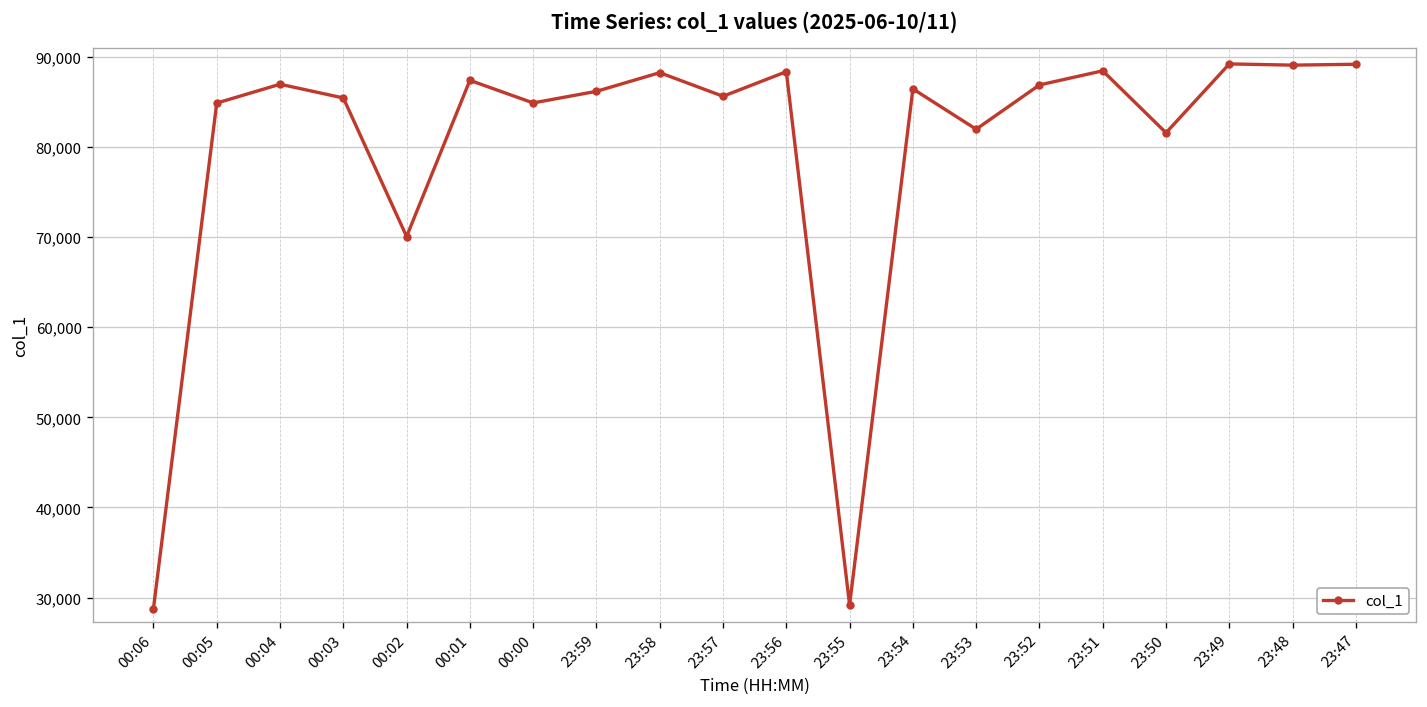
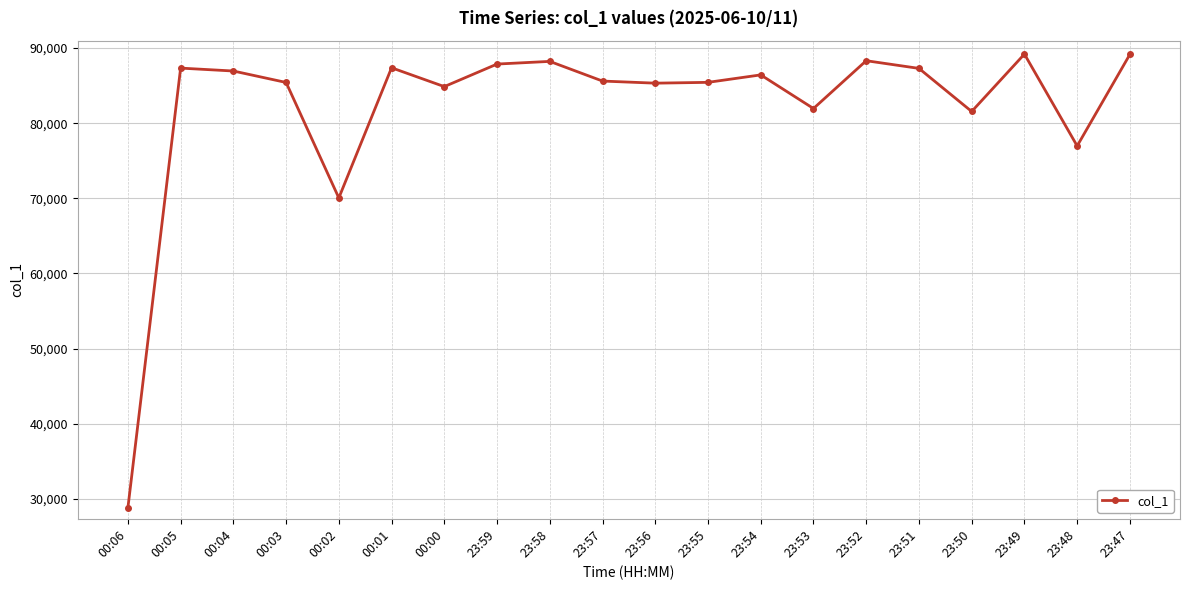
  {
    "00:06": "29,000",
-   "00:05": "85,000",
+   "00:05": "87,000",
    "00:04": "87,000",
    "00:03": "85,000",
    "00:02": "70,000",
    "00:01": "87,000",
    "00:00": "85,000",
-   "23:59": "86,000",
+   "23:59": "88,000",
    "23:58": "88,000",
    "23:57": "86,000",
-   "23:56": "88,000",
-   "23:55": "29,000",
+   "23:56": "85,000",
+   "23:55": "85,000",
    "23:54": "86,000",
    "23:53": "82,000",
-   "23:52": "87,000",
-   "23:51": "88,000",
+   "23:52": "88,000",
+   "23:51": "87,000",
    "23:50": "82,000",
    "23:49": "89,000",
-   "23:48": "89,000",
+   "23:48": "77,000",
    "23:47": "89,000"
  }
